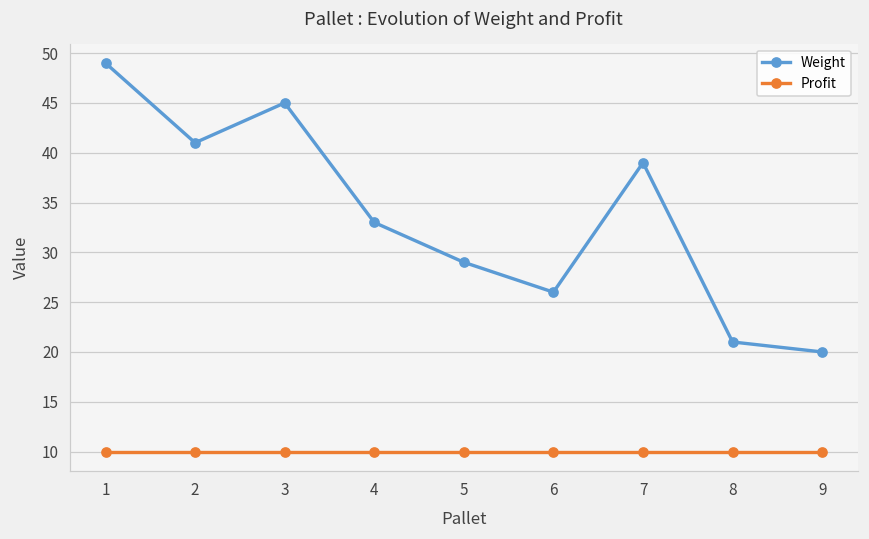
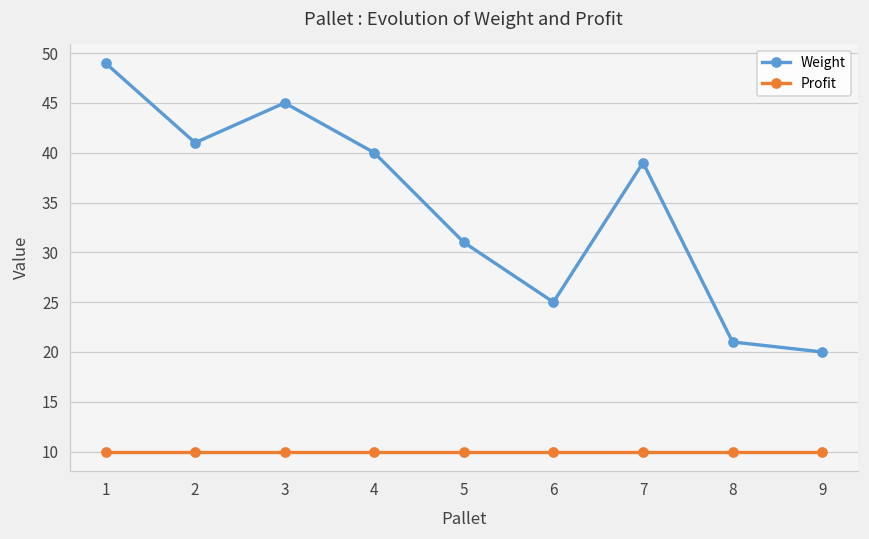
  {
    "Weight": {
      "1": 49,
      "2": 41,
      "3": 45,
-     "4": 33,
-     "5": 29,
-     "6": 26,
+     "4": 40,
+     "5": 31,
+     "6": 25,
      "7": 39,
      "8": 21,
      "9": 20
    },
    "Profit": {
      "1": 10,
      "2": 10,
      "3": 10,
      "4": 10,
      "5": 10,
      "6": 10,
      "7": 10,
      "8": 10,
      "9": 10
    }
  }
